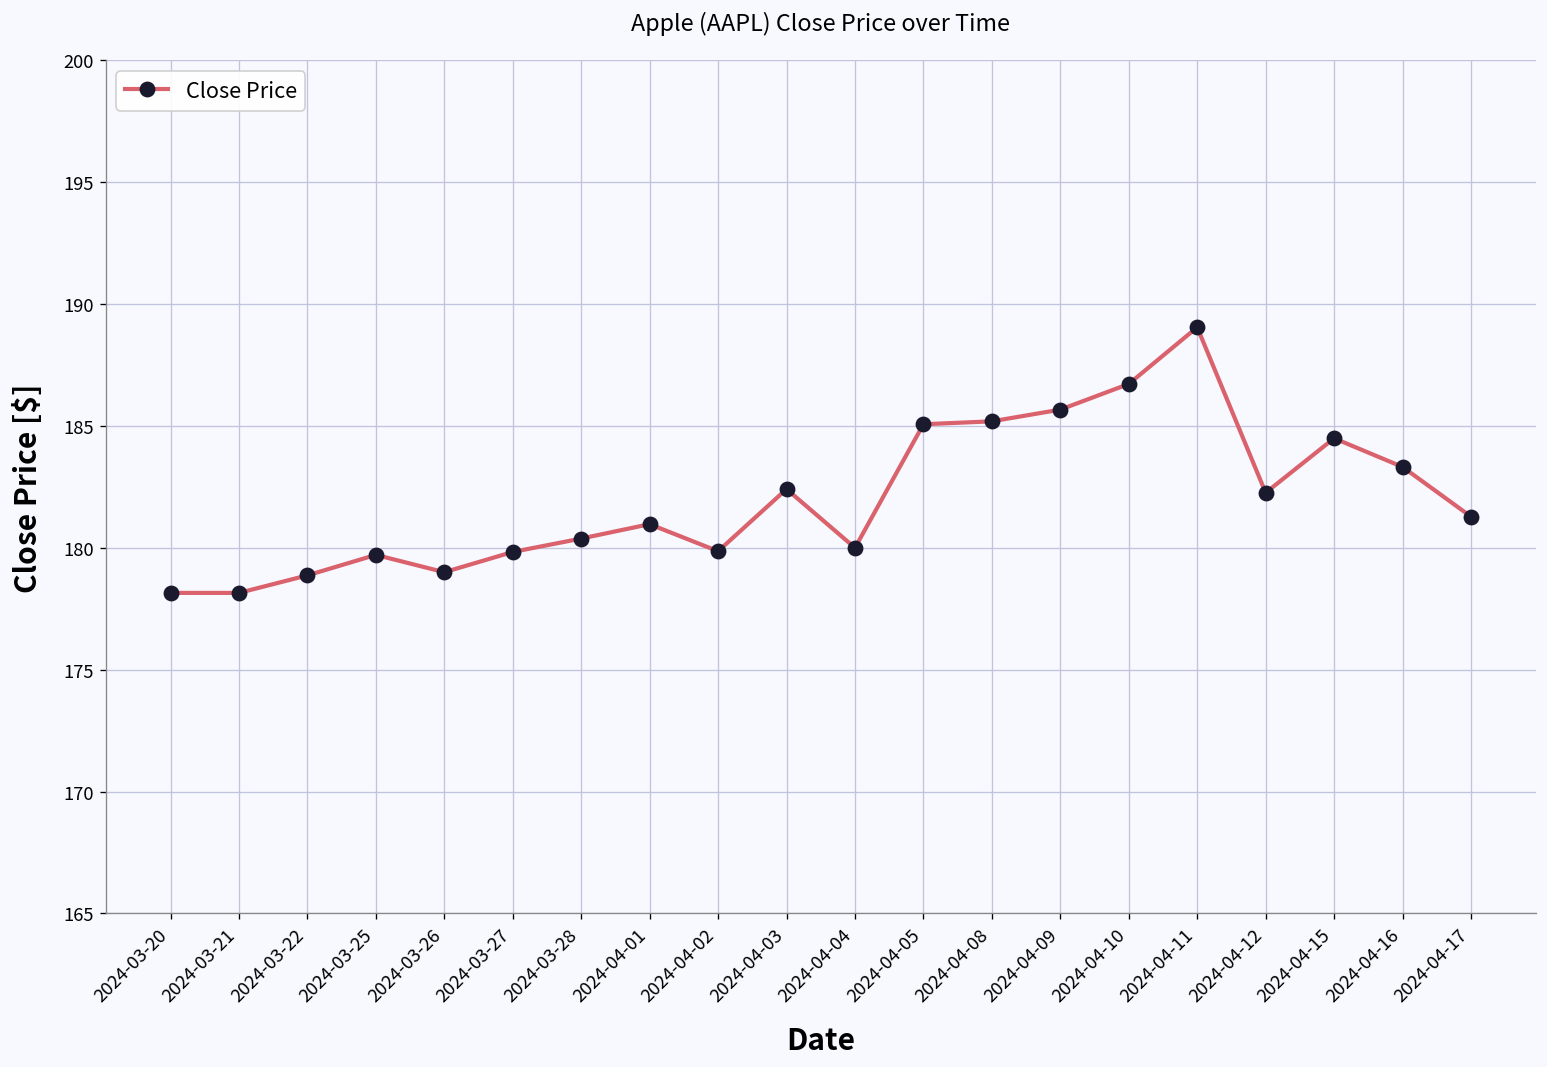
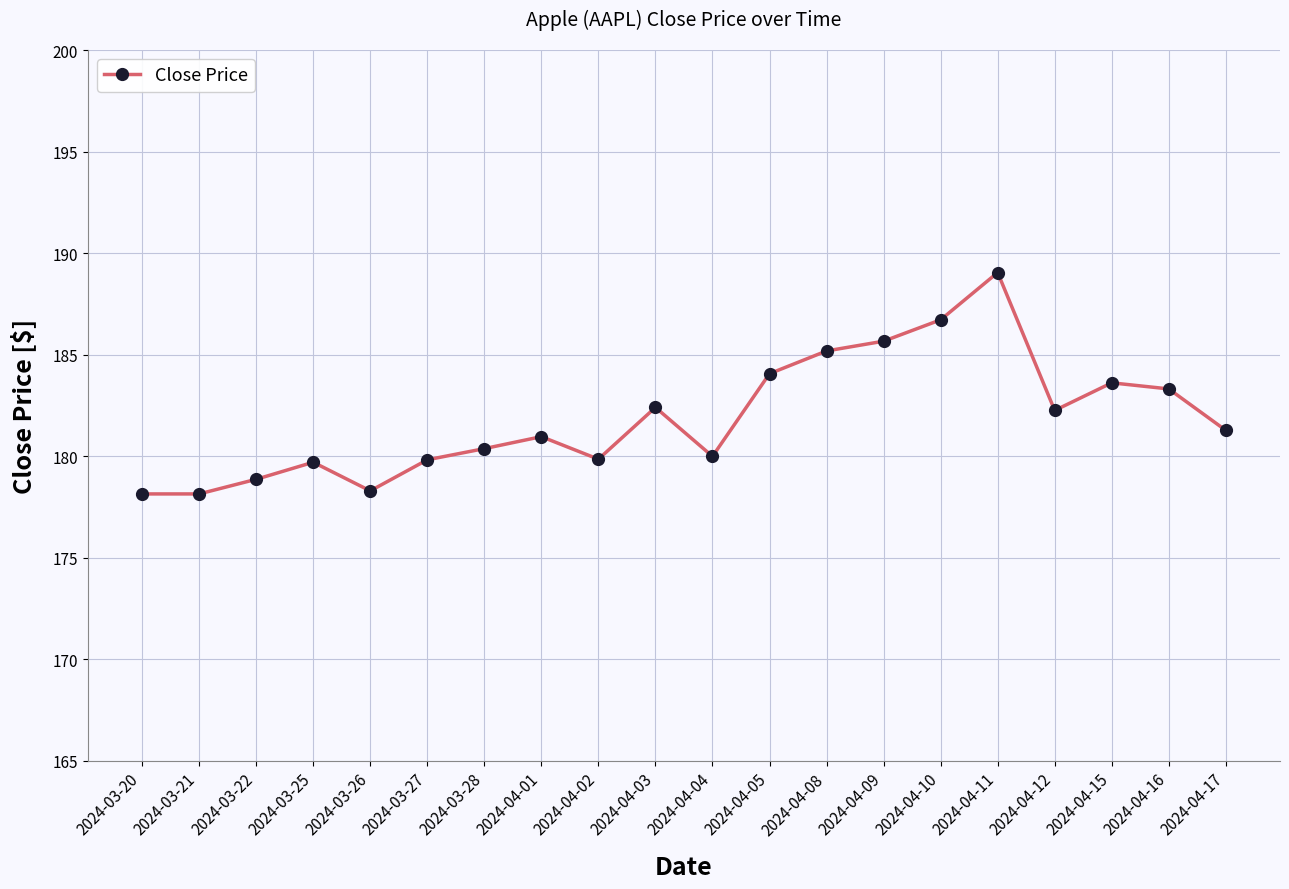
  {
    "2024-03-20": 178.1,
    "2024-03-21": 178.1,
    "2024-03-22": 178.9,
    "2024-03-25": 179.7,
-   "2024-03-26": 179.0,
+   "2024-03-26": 178.3,
    "2024-03-27": 179.8,
    "2024-03-28": 180.4,
    "2024-04-01": 181.0,
    "2024-04-02": 179.9,
    "2024-04-03": 182.4,
    "2024-04-04": 180.0,
-   "2024-04-05": 185.1,
+   "2024-04-05": 184.1,
    "2024-04-08": 185.2,
    "2024-04-09": 185.7,
    "2024-04-10": 186.7,
    "2024-04-11": 189.1,
    "2024-04-12": 182.3,
-   "2024-04-15": 184.5,
+   "2024-04-15": 183.6,
    "2024-04-16": 183.3,
    "2024-04-17": 181.3
  }
